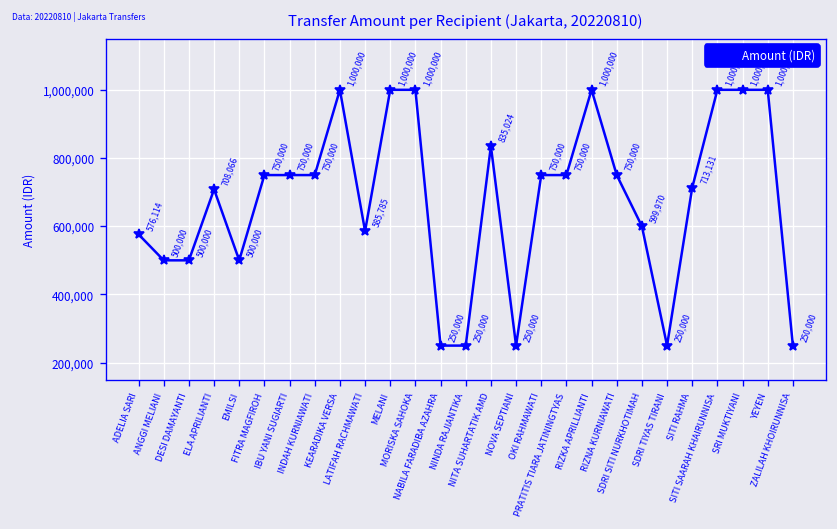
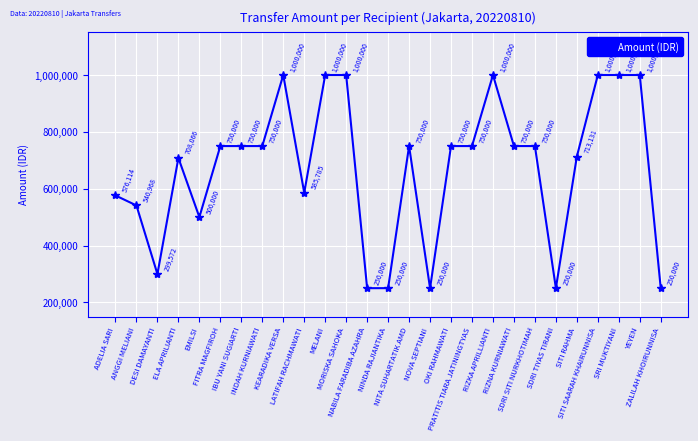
  {
    "ADELIA SARI": "576,114",
-   "ANGGI MELIANI": "500,000",
-   "DESI DAMAYANTI": "500,000",
+   "ANGGI MELIANI": "540,968",
+   "DESI DAMAYANTI": "299,572",
    "ELA APRILIANTI": "708,066",
    "EMILSI": "500,000",
    "IBU YANI SUGIARTI": "750,000",
    "INDAH KURNIAWATI": "750,000",
    "KEARADIKA VERSA": "1,000,000",
    "LATIFAH RACHMAWATI": "585,785",
    "MORISKA SAHOKA": "1,000,000",
    "NINDA RAJIANTIKA": "250,000",
-   "NITA SUHARTATIK AMD": "835,024",
+   "NITA SUHARTATIK AMD": "750,000",
    "NOVA SEPTIANI": "250,000",
    "PRATITIS TIARA JATININGTYAS": "750,000",
    "RIZKA APRILLIANTI": "1,000,000",
    "RIZNA KURNIAWATI": "750,000",
-   "SDRI SITI NURKHOTIMAH": "599,970",
+   "SDRI SITI NURKHOTIMAH": "750,000",
    "SDRI TIYAS TIRANI": "250,000",
    "SITI RAHMA": "713,131",
    "ZALILAH KHOIRUNNISA": "250,000"
  }
